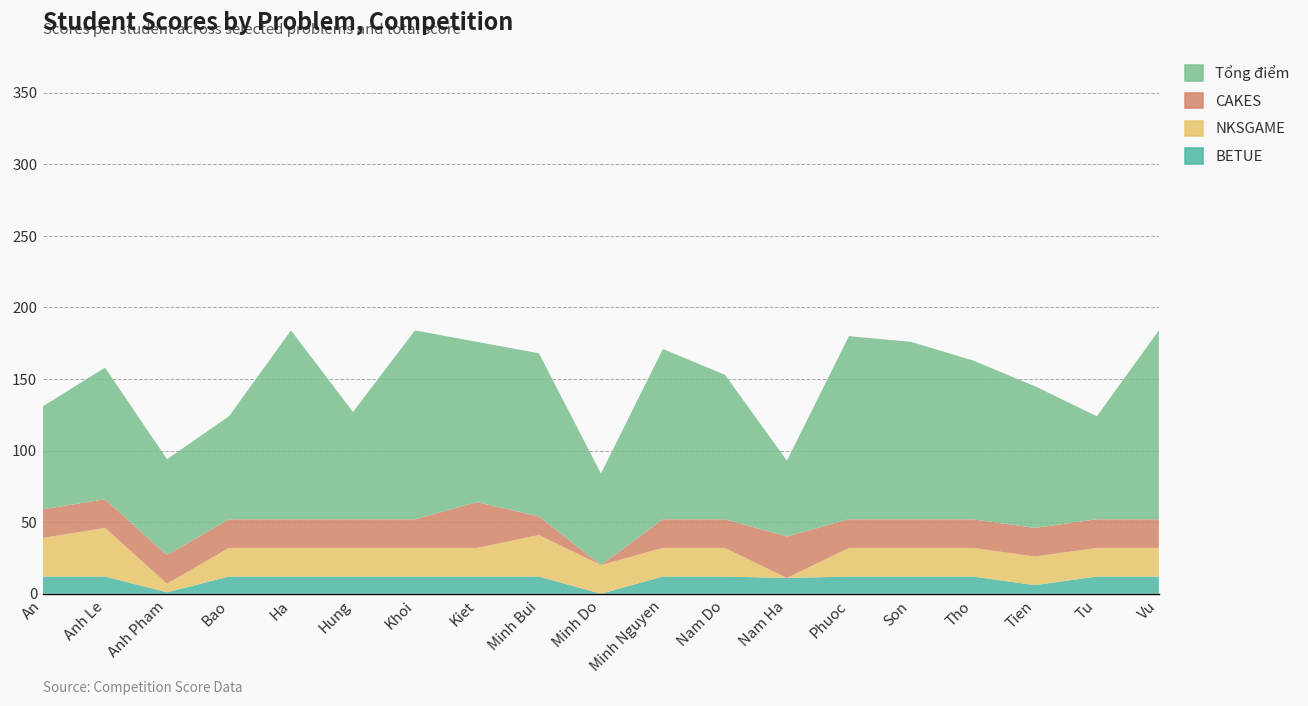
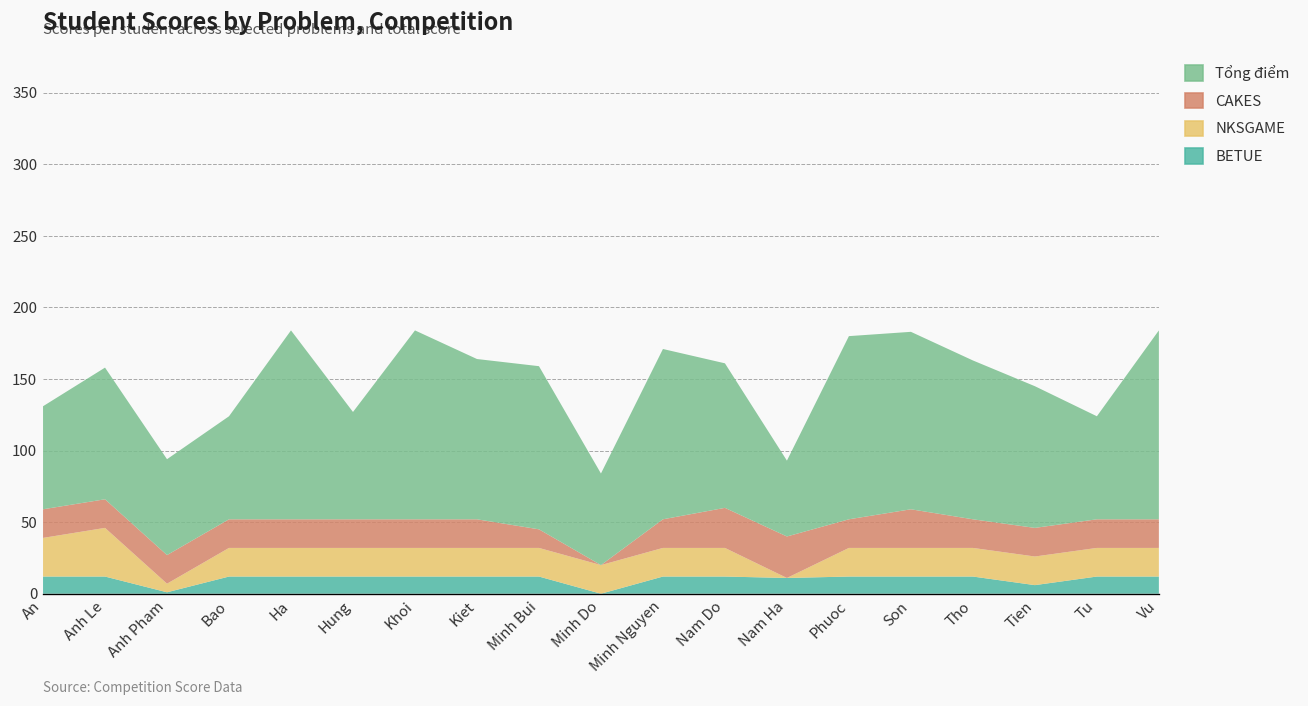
  {
    "NKSGAME": {
      "An": 27,
      "Anh Le": 34,
      "Anh Pham": 6,
      "Bao": 20,
      "Ha": 20,
      "Hung": 20,
      "Khoi": 20,
      "Kiet": 20,
-     "Minh Bui": 29,
+     "Minh Bui": 20,
      "Minh Nguyen": 20,
      "Nam Do": 20,
      "Phuoc": 20,
      "Son": 20,
      "Tho": 20,
      "Tien": 20,
      "Tu": 20,
      "Vu": 20
    },
    "CAKES": {
      "An": 20,
      "Anh Le": 20,
      "Anh Pham": 20,
      "Bao": 20,
      "Ha": 20,
      "Hung": 20,
      "Khoi": 20,
-     "Kiet": 32,
+     "Kiet": 20,
      "Minh Bui": 13,
      "Minh Nguyen": 20,
-     "Nam Do": 20,
+     "Nam Do": 28,
      "Nam Ha": 29,
      "Phuoc": 20,
-     "Son": 20,
+     "Son": 27,
      "Tho": 20,
      "Tien": 20,
      "Tu": 20,
      "Vu": 20
    }
  }
